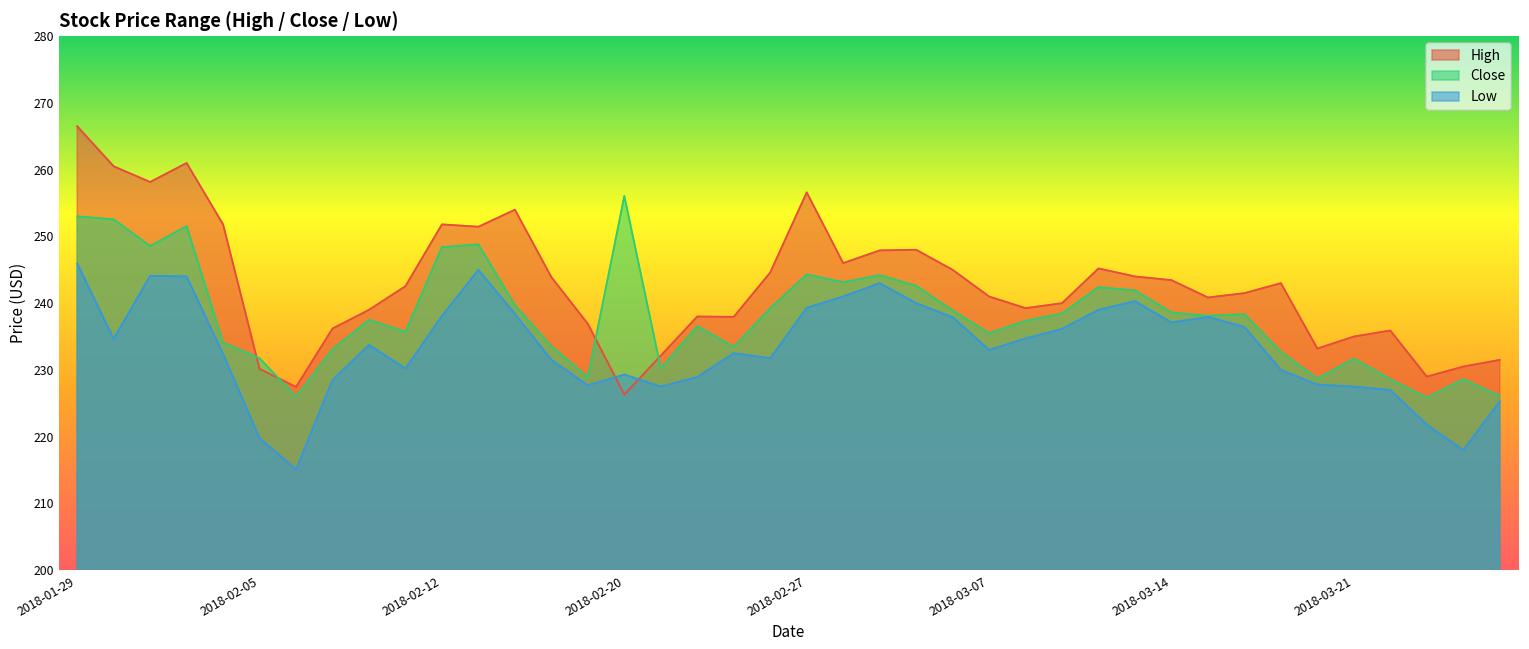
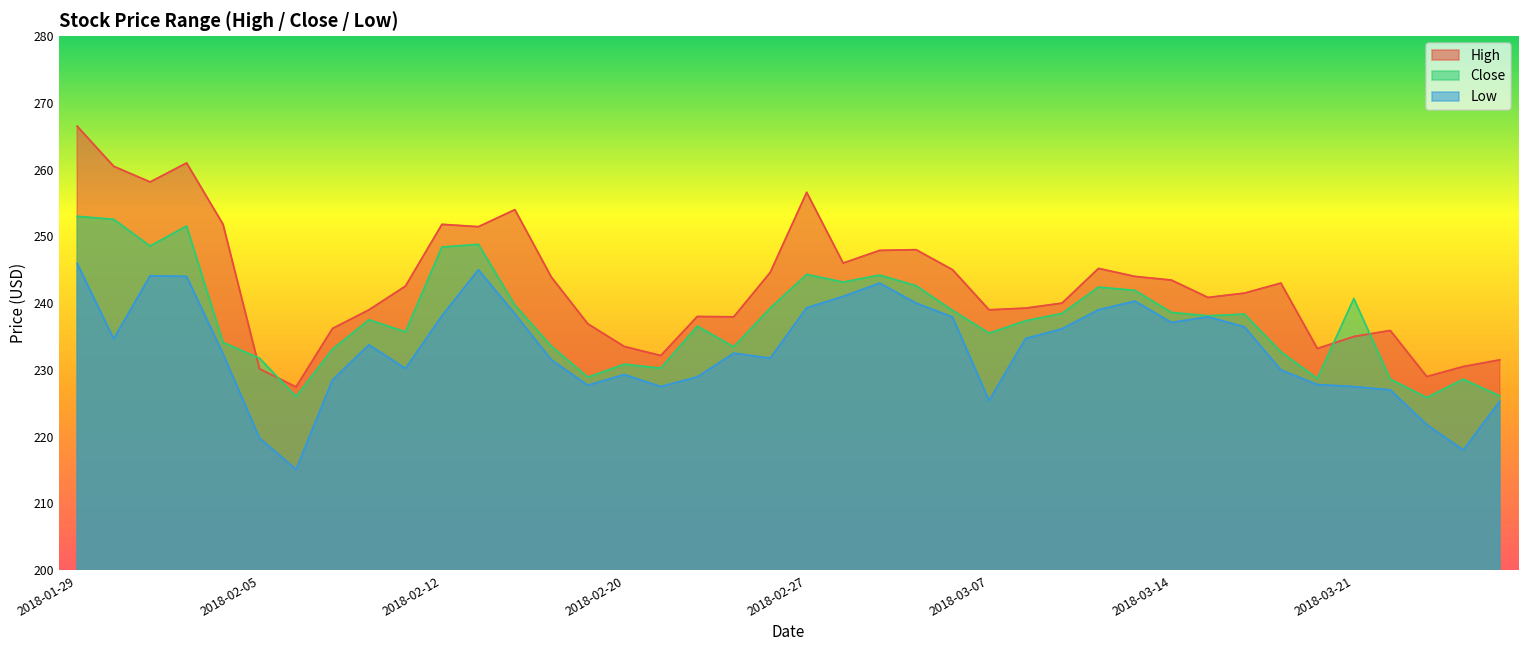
  {
    "High": {
      "2018-01-29": 267,
      "2018-02-05": 230,
      "2018-02-12": 252,
-     "2018-02-20": 226,
+     "2018-02-20": 234,
      "2018-02-27": 257,
-     "2018-03-07": 241,
+     "2018-03-07": 239,
      "2018-03-14": 243,
      "2018-03-21": 235
    },
    "Close": {
      "2018-01-29": 253,
      "2018-02-05": 232,
      "2018-02-12": 248,
-     "2018-02-20": 256,
+     "2018-02-20": 231,
      "2018-02-27": 244,
      "2018-03-07": 236,
      "2018-03-14": 239,
-     "2018-03-21": 232
+     "2018-03-21": 241
    },
    "Low": {
      "2018-01-29": 246,
      "2018-02-05": 220,
      "2018-02-12": 238,
      "2018-02-20": 229,
      "2018-02-27": 239,
-     "2018-03-07": 233,
+     "2018-03-07": 225,
      "2018-03-14": 237,
      "2018-03-21": 228
    }
  }
